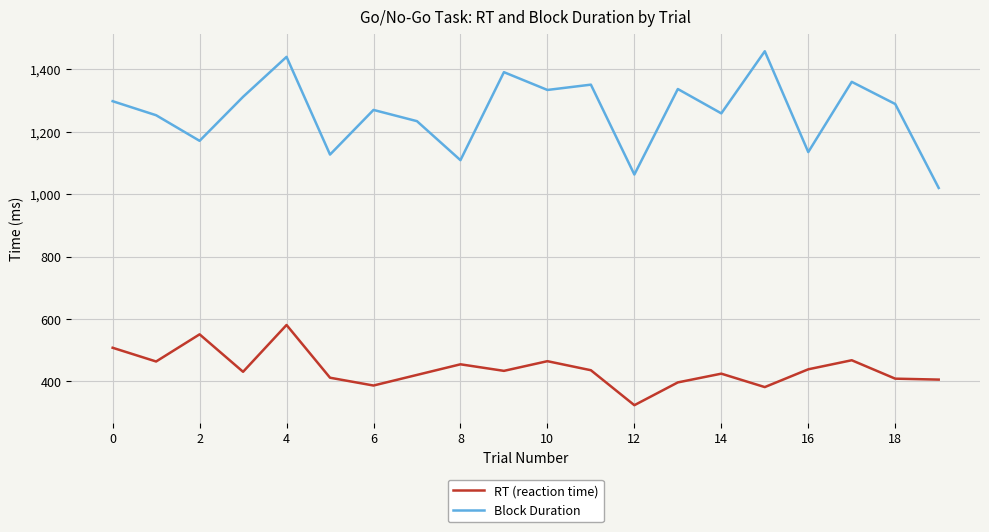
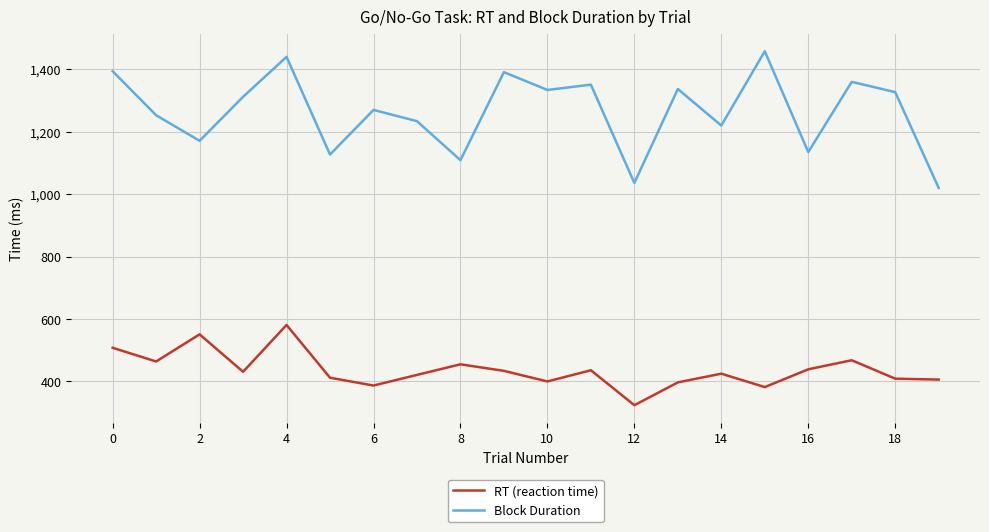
  {
    "RT (reaction time)": {
      "0": "510",
      "2": "550",
      "4": "580",
      "6": "390",
      "8": "460",
-     "10": "470",
+     "10": "400",
      "12": "320",
      "14": "430",
      "16": "440",
      "18": "410"
    },
    "Block Duration": {
-     "0": "1,300",
+     "0": "1,390",
      "2": "1,170",
      "4": "1,440",
      "6": "1,270",
      "8": "1,110",
      "10": "1,330",
-     "12": "1,060",
-     "14": "1,260",
+     "12": "1,040",
+     "14": "1,220",
      "16": "1,140",
-     "18": "1,290"
+     "18": "1,330"
    }
  }
